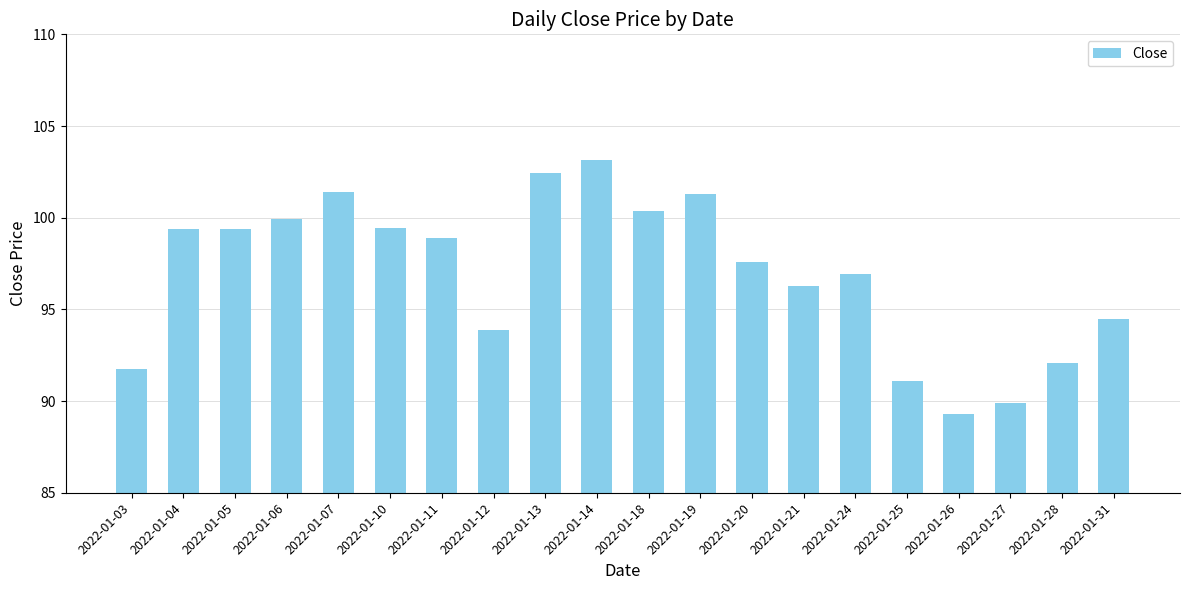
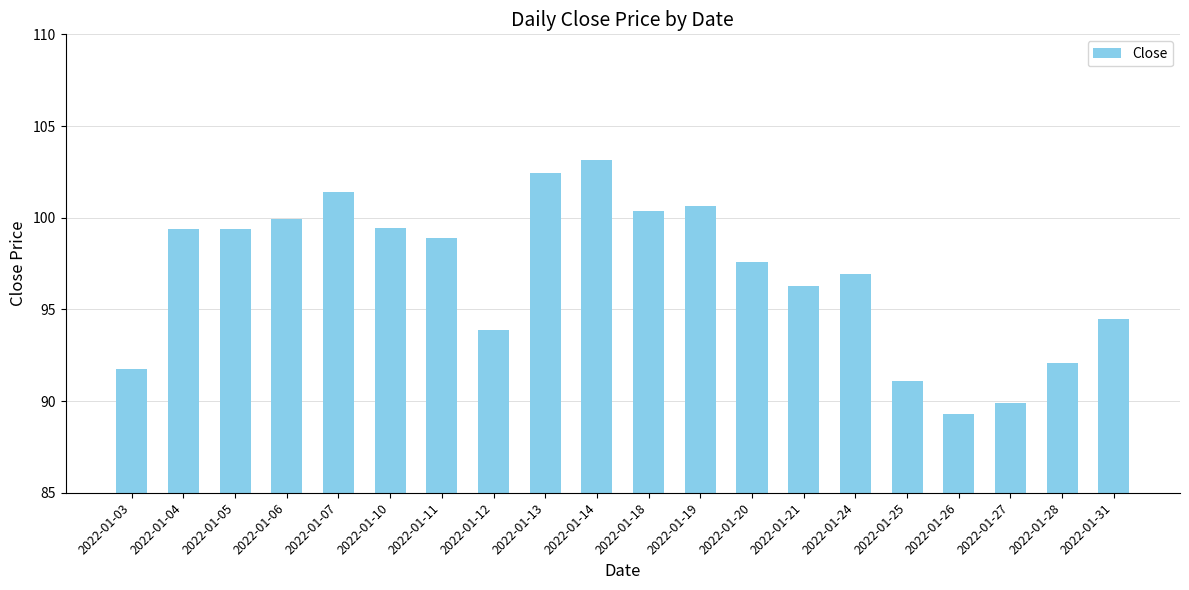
  {
    "2022-01-03": 91.7,
    "2022-01-04": 99.4,
    "2022-01-05": 99.4,
    "2022-01-06": 100.0,
    "2022-01-07": 101.4,
    "2022-01-10": 99.4,
    "2022-01-11": 98.9,
    "2022-01-12": 93.9,
    "2022-01-13": 102.5,
    "2022-01-14": 103.2,
    "2022-01-18": 100.4,
-   "2022-01-19": 101.3,
+   "2022-01-19": 100.6,
    "2022-01-20": 97.6,
    "2022-01-21": 96.3,
    "2022-01-24": 96.9,
    "2022-01-25": 91.1,
    "2022-01-26": 89.3,
    "2022-01-27": 89.9,
    "2022-01-28": 92.1,
    "2022-01-31": 94.5
  }
